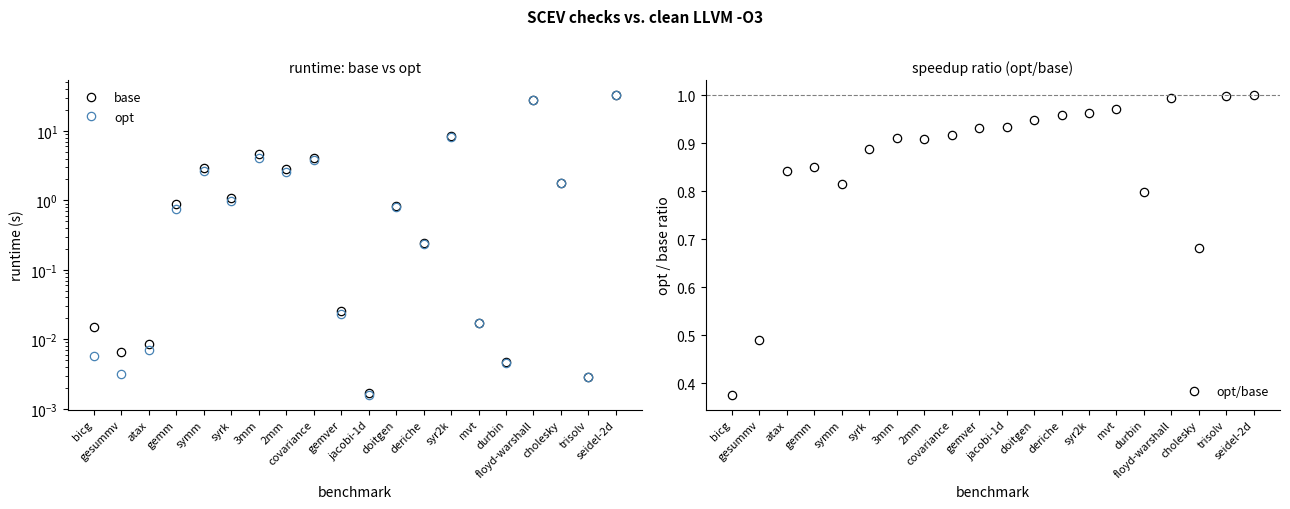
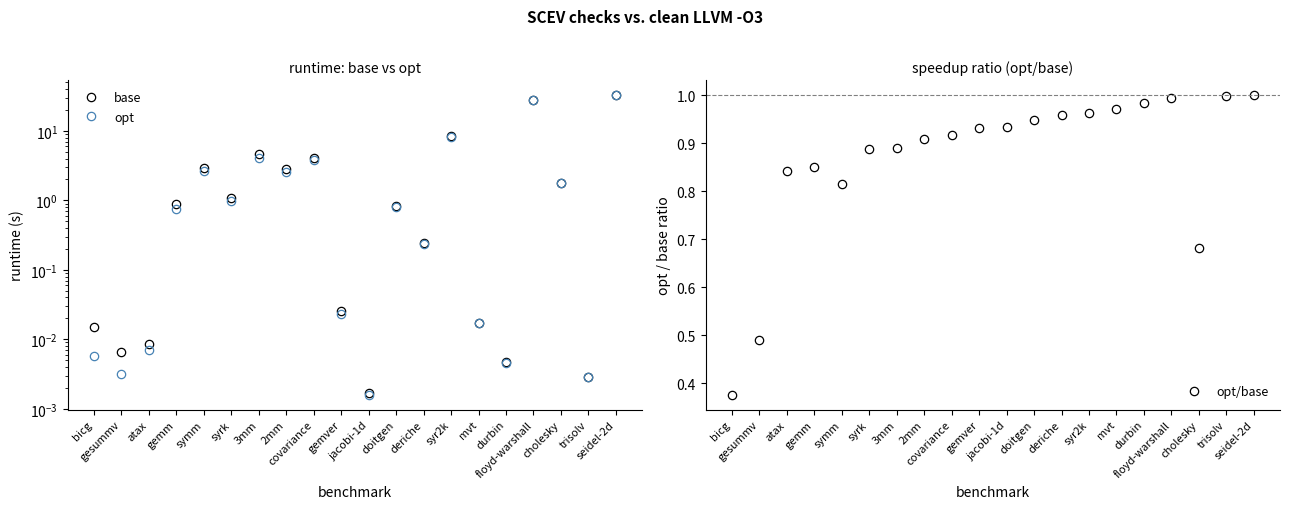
  {
    "runtime: base vs opt": {
      "base": {
        "bicg": 0.015,
        "gesummv": 0.007,
        "atax": 0.008,
        "gemm": 0.9,
        "symm": 3.0,
        "syrk": 1.1,
        "3mm": 5,
        "2mm": 2.8,
        "covariance": 4
      },
      "opt": {
        "bicg": 0.006,
        "gesummv": 0.003,
        "atax": 0.007,
        "gemm": 0.8,
        "symm": 2.6,
        "syrk": 1.0,
        "3mm": 4,
        "2mm": 2.6,
        "covariance": 4
      }
    },
    "speedup ratio (opt/base)": {
      "bicg": 0.38,
      "gesummv": 0.49,
      "atax": 0.84,
      "gemm": 0.85,
      "symm": 0.82,
      "syrk": 0.89,
-     "3mm": 0.91,
+     "3mm": 0.89,
      "2mm": 0.91,
      "covariance": 0.92,
      "gemver": 0.93,
      "jacobi-1d": 0.93,
      "doitgen": 0.95,
      "deriche": 0.96,
      "syr2k": 0.96,
      "mvt": 0.97,
-     "durbin": 0.80,
+     "durbin": 0.98,
      "floyd-warshall": 0.99,
      "cholesky": 0.68,
      "trisolv": 1.00,
      "seidel-2d": 1.00
    }
  }
